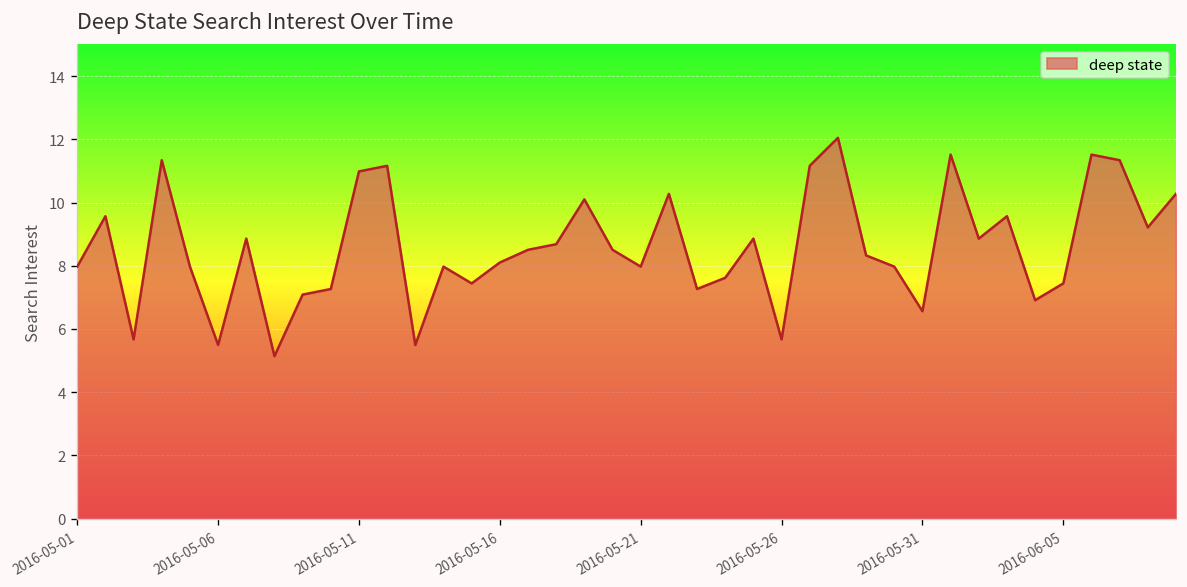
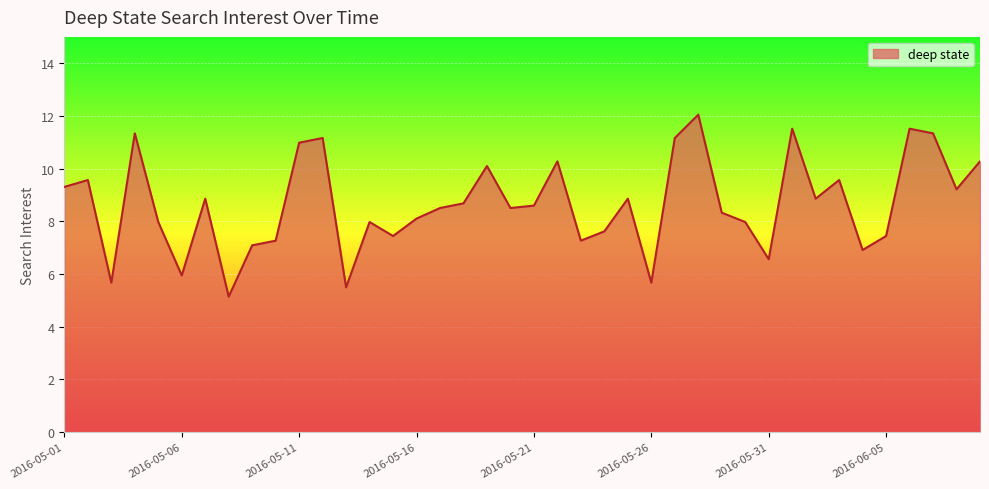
  {
-   "2016-05-01": 8.0,
-   "2016-05-06": 5.5,
+   "2016-05-01": 9.3,
+   "2016-05-06": 5.9,
    "2016-05-11": 11.0,
    "2016-05-16": 8.1,
-   "2016-05-21": 8.0,
+   "2016-05-21": 8.6,
    "2016-05-26": 5.7,
    "2016-05-31": 6.6,
    "2016-06-05": 7.4
  }
